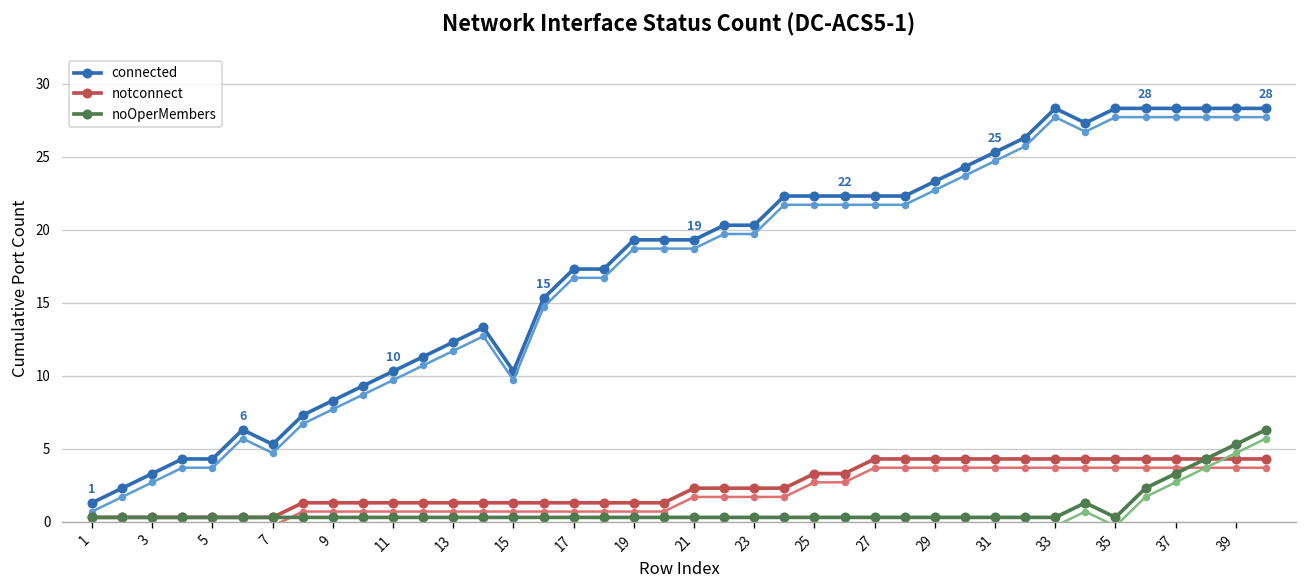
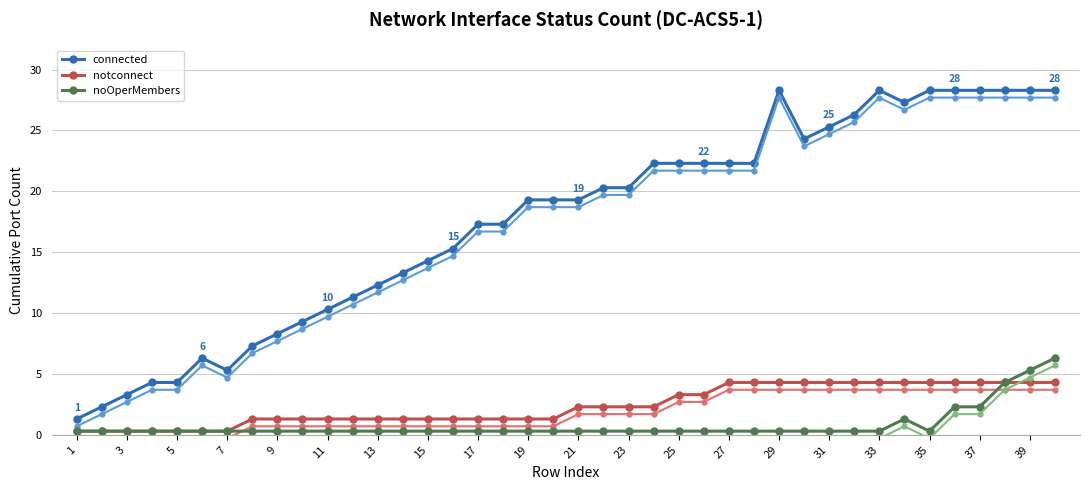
  {
    "connected": {
      "3": 3.3,
      "5": 4.3,
      "7": 5.3,
      "9": 8.3,
      "13": 12.3,
-     "15": 10.3,
+     "15": 14.3,
      "17": 17.3,
      "19": 19.3,
      "23": 20.3,
-     "29": 23.3,
+     "29": 28.3,
      "33": 28.3
    },
    "noOperMembers": {
      "9": 0.3,
      "11": 0.3,
      "13": 0.3,
      "15": 0.3,
      "17": 0.3,
      "19": 0.3,
      "21": 0.3,
      "23": 0.3,
      "25": 0.3,
      "27": 0.3,
      "29": 0.3,
      "31": 0.3,
      "33": 0.3,
      "35": 0.3,
-     "37": 3.3,
+     "37": 2.3,
      "39": 5.3
    }
  }
